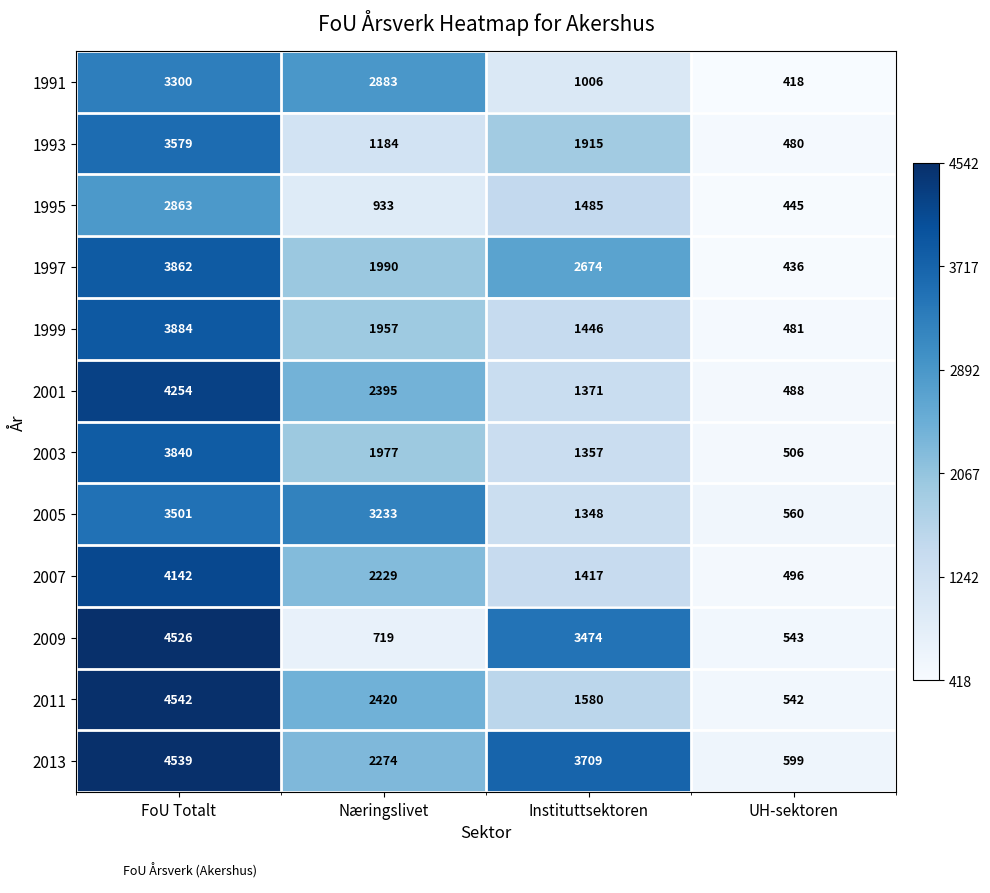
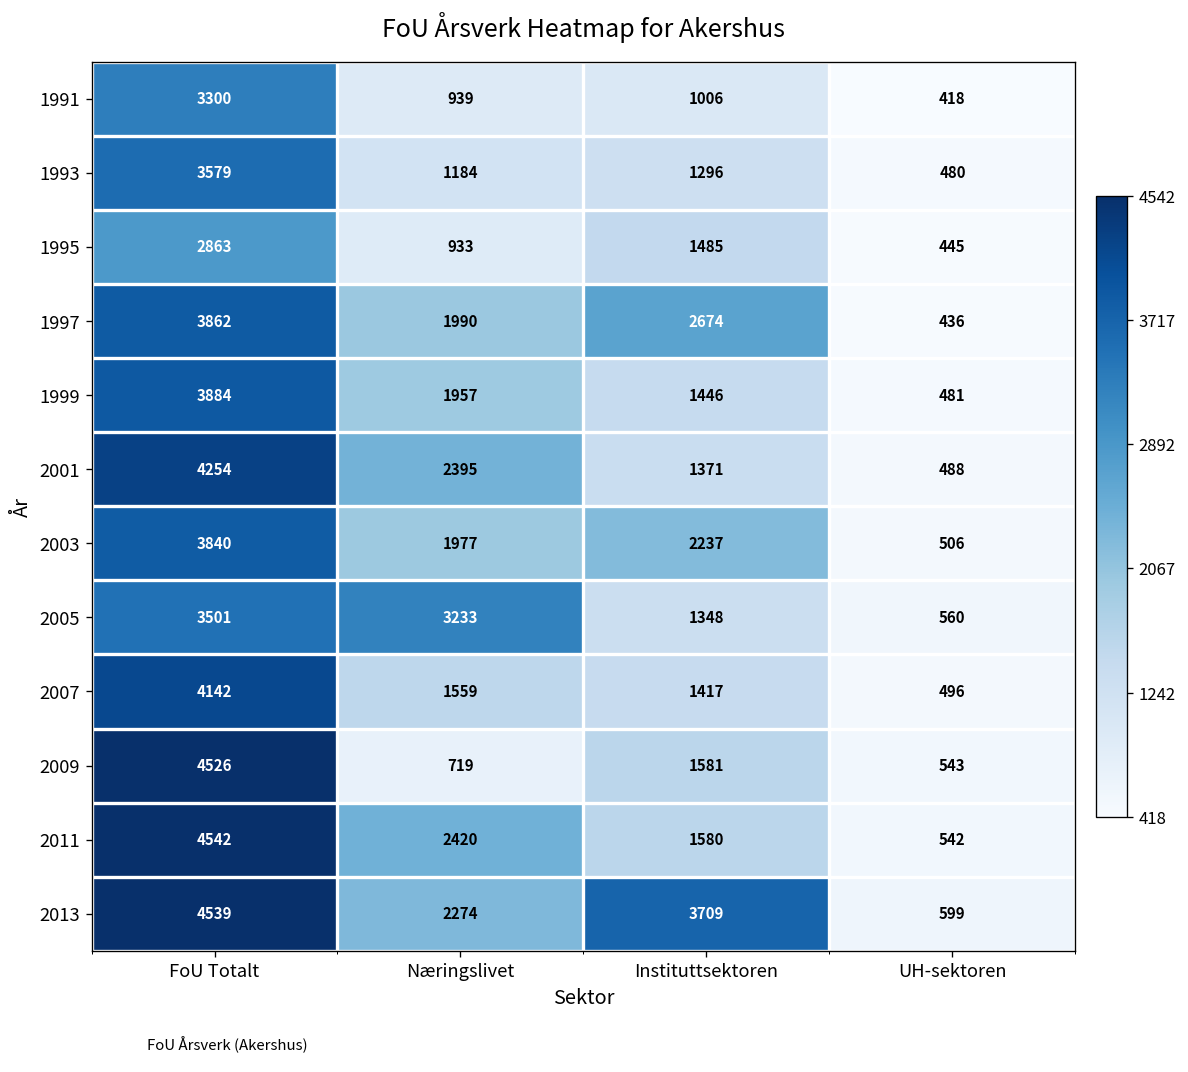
  {
    "1991": {
      "FoU Totalt": 3300,
-     "Næringslivet": 2883,
+     "Næringslivet": 939,
      "Instituttsektoren": 1006,
      "UH-sektoren": 418
    },
    "1993": {
      "FoU Totalt": 3579,
      "Næringslivet": 1184,
-     "Instituttsektoren": 1915,
+     "Instituttsektoren": 1296,
      "UH-sektoren": 480
    },
    "1995": {
      "FoU Totalt": 2863,
      "Næringslivet": 933,
      "Instituttsektoren": 1485,
      "UH-sektoren": 445
    },
    "1997": {
      "FoU Totalt": 3862,
      "Næringslivet": 1990,
      "Instituttsektoren": 2674,
      "UH-sektoren": 436
    },
    "1999": {
      "FoU Totalt": 3884,
      "Næringslivet": 1957,
      "Instituttsektoren": 1446,
      "UH-sektoren": 481
    },
    "2001": {
      "FoU Totalt": 4254,
      "Næringslivet": 2395,
      "Instituttsektoren": 1371,
      "UH-sektoren": 488
    },
    "2003": {
      "FoU Totalt": 3840,
      "Næringslivet": 1977,
-     "Instituttsektoren": 1357,
+     "Instituttsektoren": 2237,
      "UH-sektoren": 506
    },
    "2005": {
      "FoU Totalt": 3501,
      "Næringslivet": 3233,
      "Instituttsektoren": 1348,
      "UH-sektoren": 560
    },
    "2007": {
      "FoU Totalt": 4142,
-     "Næringslivet": 2229,
+     "Næringslivet": 1559,
      "Instituttsektoren": 1417,
      "UH-sektoren": 496
    },
    "2009": {
      "FoU Totalt": 4526,
      "Næringslivet": 719,
-     "Instituttsektoren": 3474,
+     "Instituttsektoren": 1581,
      "UH-sektoren": 543
    },
    "2011": {
      "FoU Totalt": 4542,
      "Næringslivet": 2420,
      "Instituttsektoren": 1580,
      "UH-sektoren": 542
    },
    "2013": {
      "FoU Totalt": 4539,
      "Næringslivet": 2274,
      "Instituttsektoren": 3709,
      "UH-sektoren": 599
    }
  }
